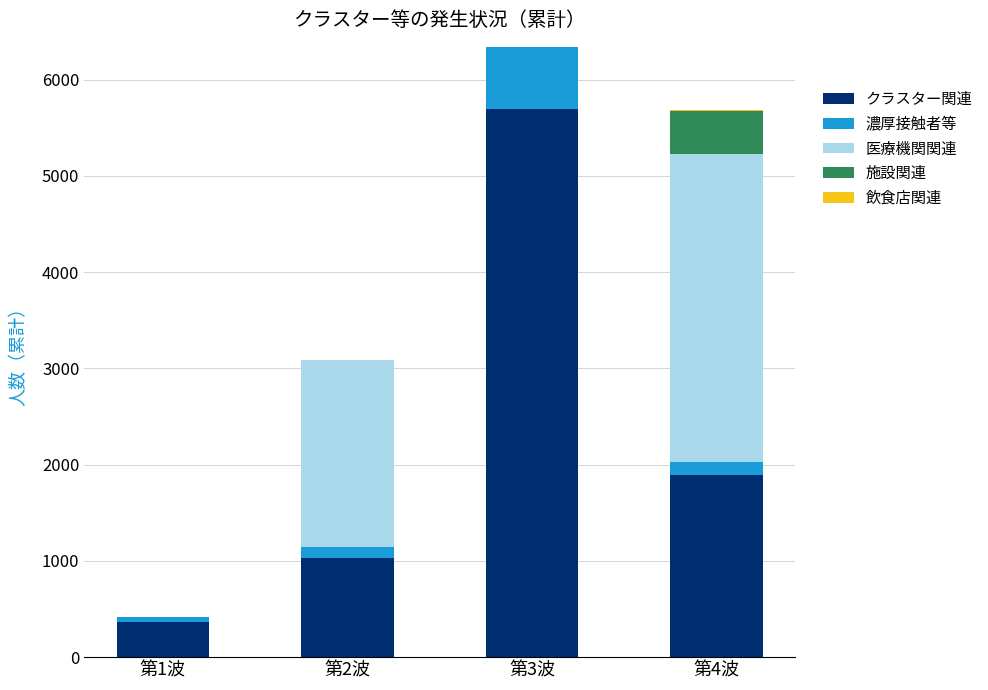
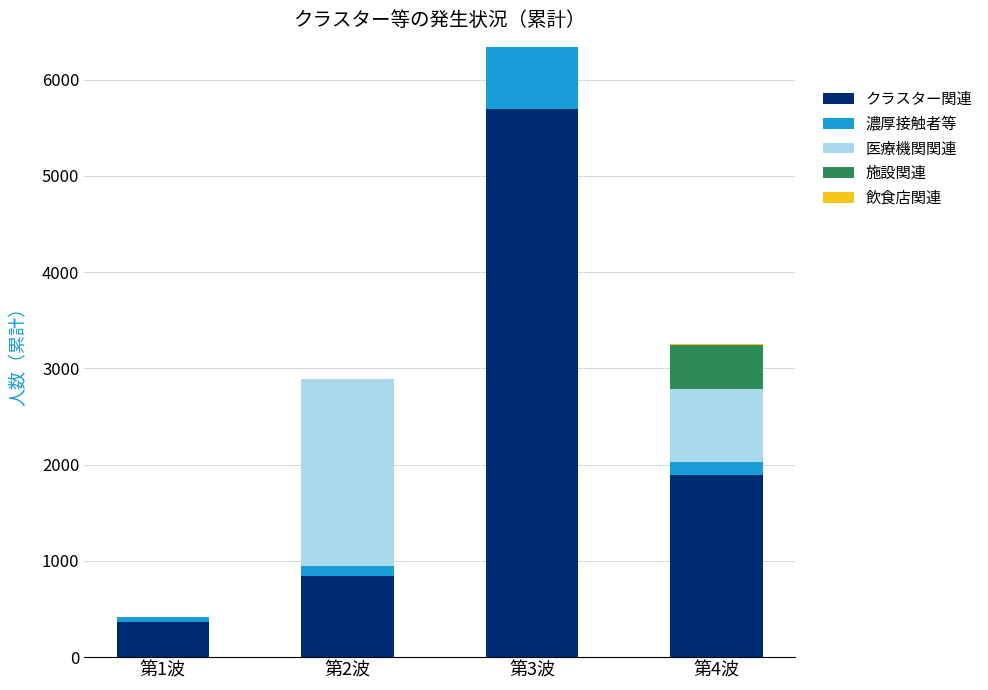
  {
    "クラスター関連": {
      "第1波": 400,
-     "第2波": 1000,
+     "第2波": 800,
      "第3波": 5700,
      "第4波": 1900
    },
    "濃厚接触者等": {
      "第1波": 0,
      "第2波": 100,
      "第3波": 600,
      "第4波": 100
    },
    "医療機関関連": {
      "第1波": 0,
      "第2波": 1900,
      "第3波": 0,
-     "第4波": 3200
+     "第4波": 800
    },
    "施設関連": {
      "第1波": 0,
      "第2波": 0,
      "第3波": 0,
      "第4波": 500
    },
    "飲食店関連": {
      "第1波": 0,
      "第2波": 0,
      "第3波": 0
    }
  }
